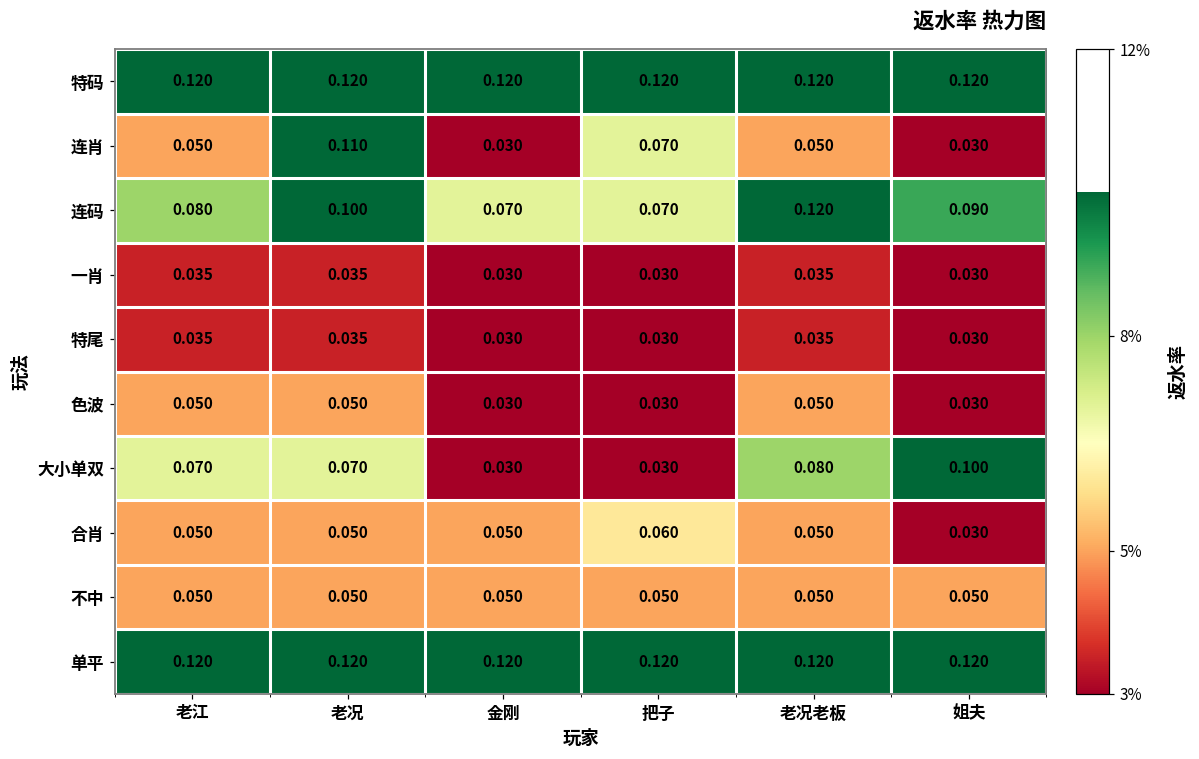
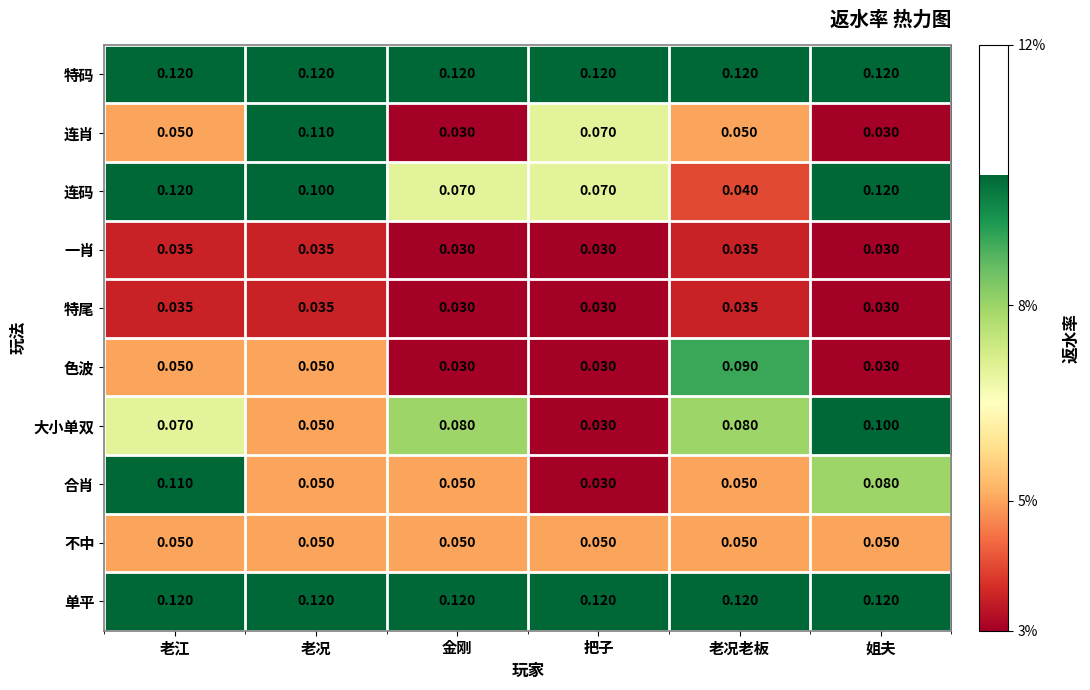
  {
    "特码": {
      "老江": 0.120,
      "老况": 0.120,
      "金刚": 0.120,
      "把子": 0.120,
      "老况老板": 0.120,
      "姐夫": 0.120
    },
    "连肖": {
      "老江": 0.050,
      "老况": 0.110,
      "金刚": 0.030,
      "把子": 0.070,
      "老况老板": 0.050,
      "姐夫": 0.030
    },
    "连码": {
-     "老江": 0.080,
+     "老江": 0.120,
      "老况": 0.100,
      "金刚": 0.070,
      "把子": 0.070,
-     "老况老板": 0.120,
-     "姐夫": 0.090
+     "老况老板": 0.040,
+     "姐夫": 0.120
    },
    "一肖": {
      "老江": 0.035,
      "老况": 0.035,
      "金刚": 0.030,
      "把子": 0.030,
      "老况老板": 0.035,
      "姐夫": 0.030
    },
    "特尾": {
      "老江": 0.035,
      "老况": 0.035,
      "金刚": 0.030,
      "把子": 0.030,
      "老况老板": 0.035,
      "姐夫": 0.030
    },
    "色波": {
      "老江": 0.050,
      "老况": 0.050,
      "金刚": 0.030,
      "把子": 0.030,
-     "老况老板": 0.050,
+     "老况老板": 0.090,
      "姐夫": 0.030
    },
    "大小单双": {
      "老江": 0.070,
-     "老况": 0.070,
-     "金刚": 0.030,
+     "老况": 0.050,
+     "金刚": 0.080,
      "把子": 0.030,
      "老况老板": 0.080,
      "姐夫": 0.100
    },
    "合肖": {
-     "老江": 0.050,
+     "老江": 0.110,
      "老况": 0.050,
      "金刚": 0.050,
-     "把子": 0.060,
+     "把子": 0.030,
      "老况老板": 0.050,
-     "姐夫": 0.030
+     "姐夫": 0.080
    },
    "不中": {
      "老江": 0.050,
      "老况": 0.050,
      "金刚": 0.050,
      "把子": 0.050,
      "老况老板": 0.050,
      "姐夫": 0.050
    },
    "单平": {
      "老江": 0.120,
      "老况": 0.120,
      "金刚": 0.120,
      "把子": 0.120,
      "老况老板": 0.120,
      "姐夫": 0.120
    }
  }
